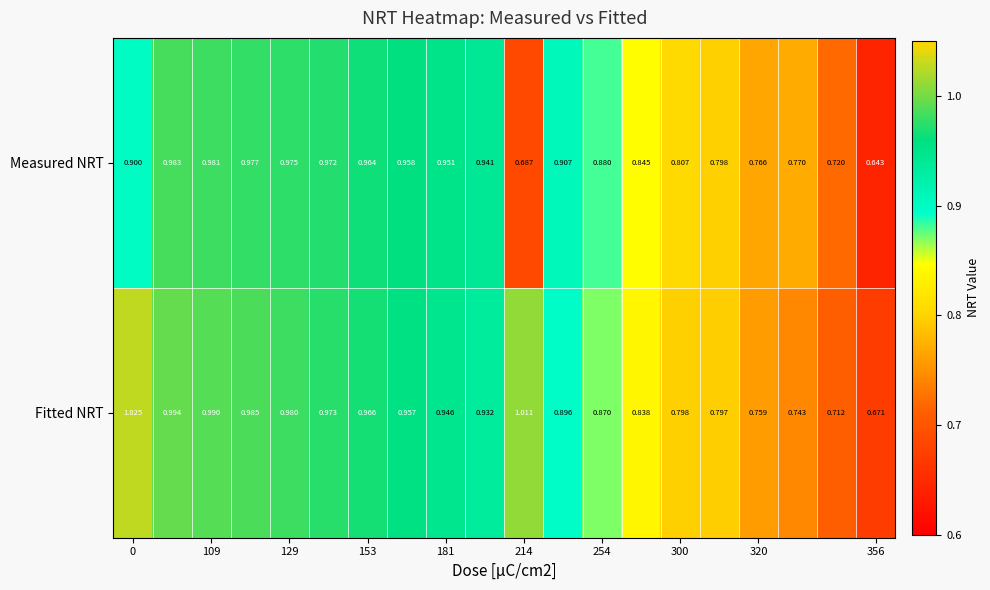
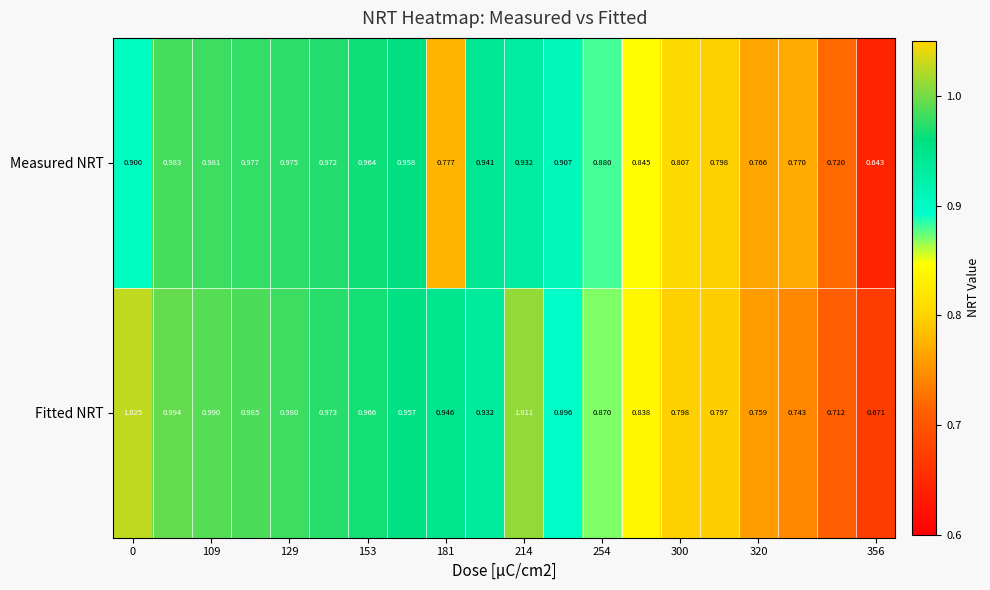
  {
    "Measured NRT": {
      "0": 0.900,
      "109": 0.981,
      "129": 0.975,
      "153": 0.964,
-     "181": 0.951,
-     "214": 0.687,
+     "181": 0.777,
+     "214": 0.932,
      "254": 0.880,
      "300": 0.807,
      "320": 0.766,
      "356": 0.643
    },
    "Fitted NRT": {
      "0": 1.025,
      "109": 0.990,
      "129": 0.980,
      "153": 0.966,
      "181": 0.946,
      "214": 1.011,
      "254": 0.870,
      "300": 0.798,
      "320": 0.759,
      "356": 0.671
    }
  }
